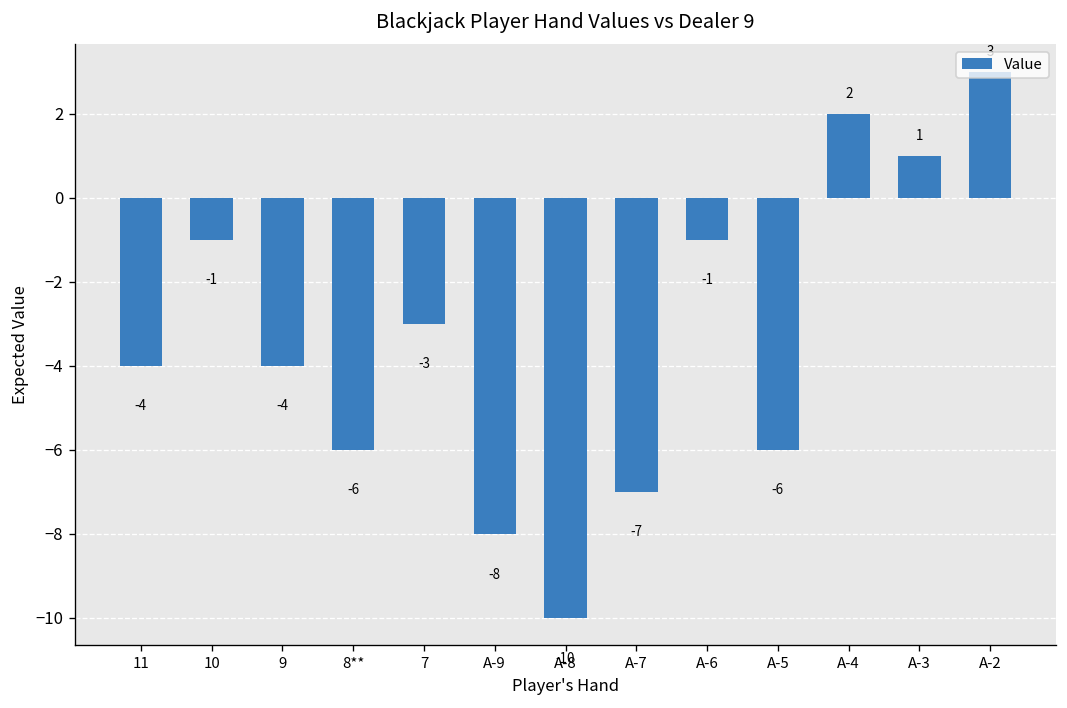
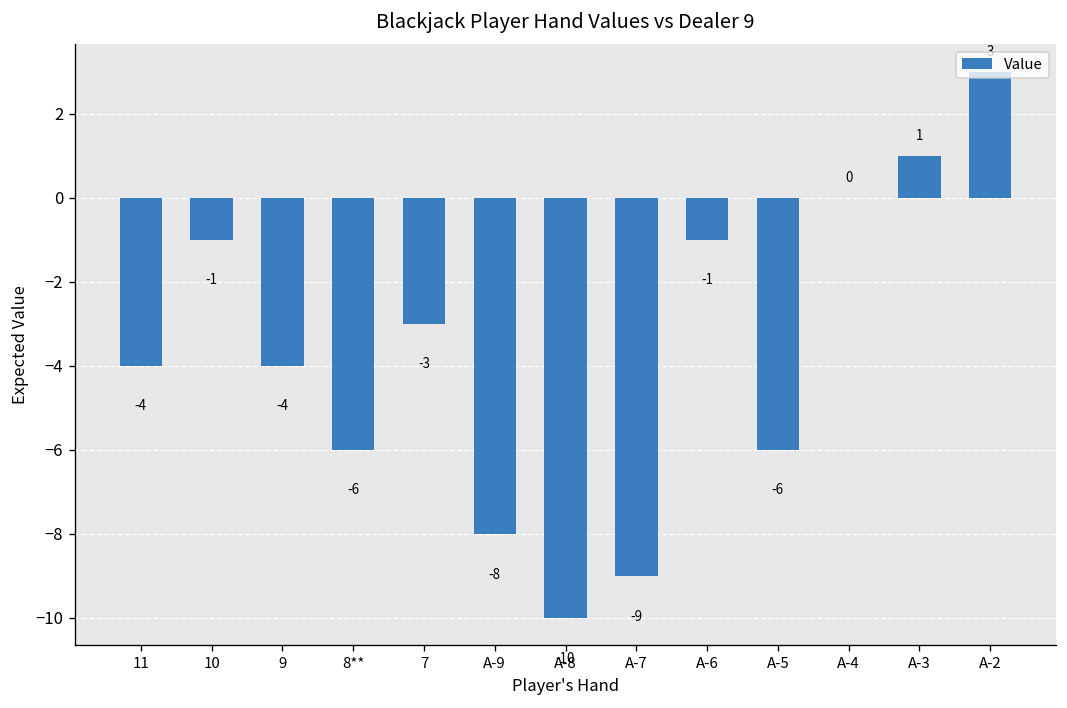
  {
-   "A-7": -7,
-   "A-4": 2,
+   "A-7": -9,
+   "A-4": 0,
    "A-3": 1
  }
